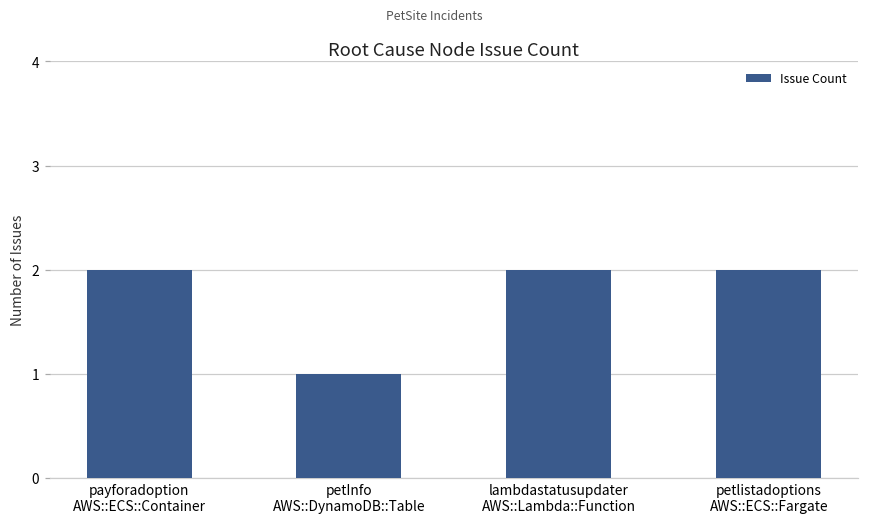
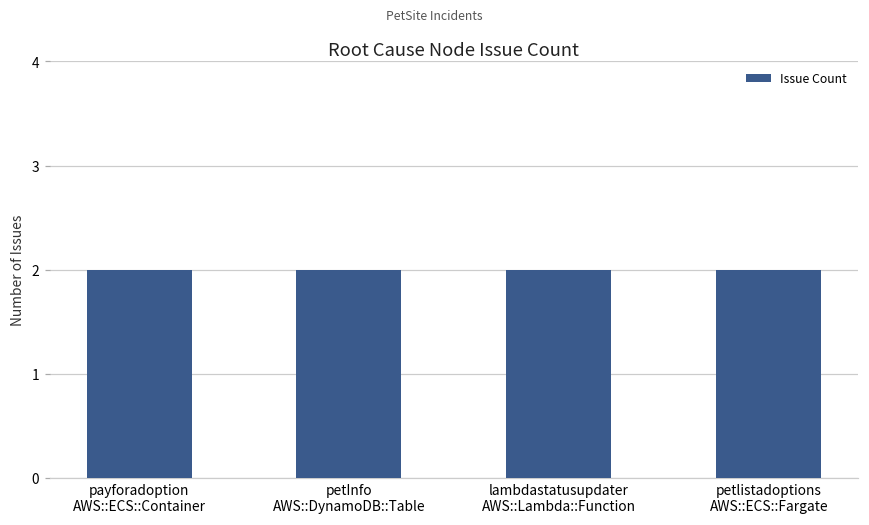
  {
    "payforadoption AWS::ECS::Container": 2,
-   "petInfo AWS::DynamoDB::Table": 1,
+   "petInfo AWS::DynamoDB::Table": 2,
    "lambdastatusupdater AWS::Lambda::Function": 2,
    "petlistadoptions AWS::ECS::Fargate": 2
  }
